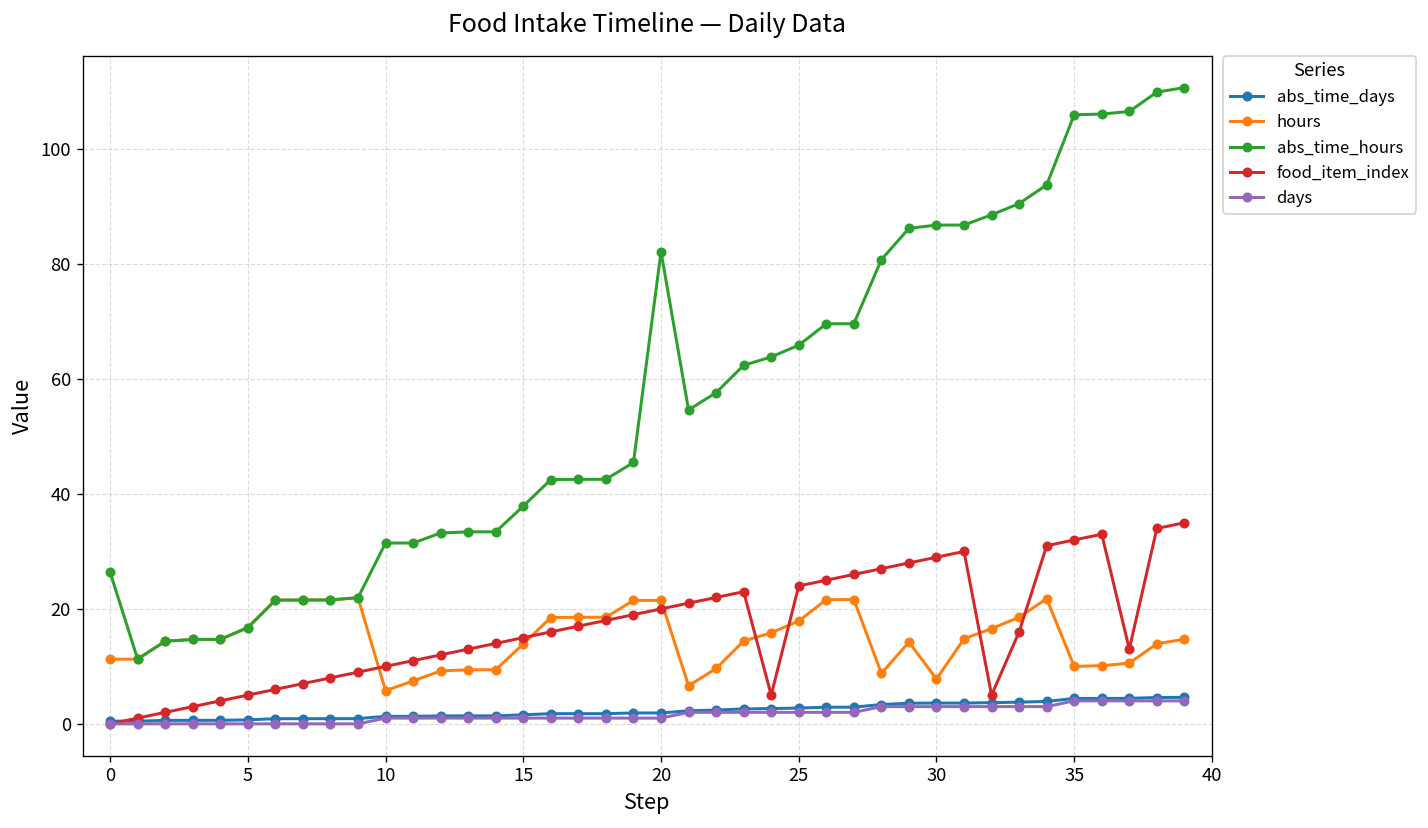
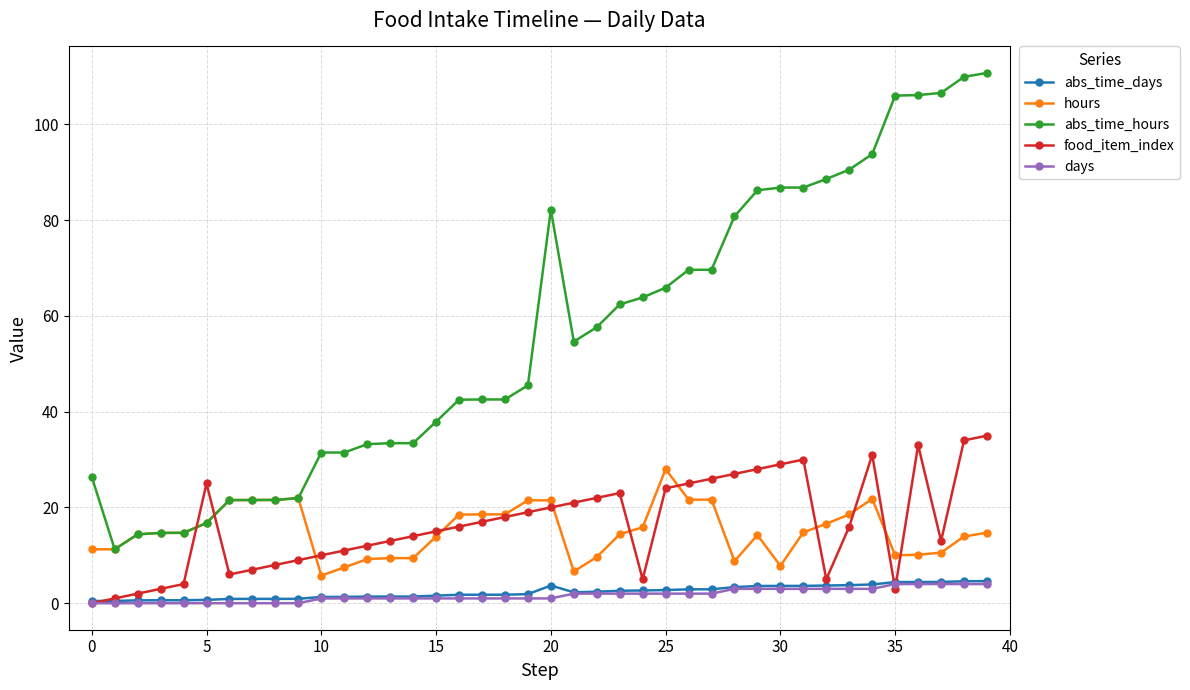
  {
    "abs_time_days": {
      "5": 1,
      "15": 2,
-     "20": 2,
+     "20": 4,
      "25": 3,
      "30": 4
    },
    "hours": {
      "0": 11,
      "10": 6,
      "15": 14,
      "20": 21,
-     "25": 18,
+     "25": 28,
      "30": 8,
      "35": 10
    },
    "abs_time_hours": {
      "0": 26,
      "10": 31,
      "15": 38,
      "20": 82,
      "25": 66,
      "30": 87,
      "35": 106
    },
    "food_item_index": {
-     "5": 5,
+     "5": 25,
      "10": 10,
      "15": 15,
      "20": 20,
      "25": 24,
      "30": 29,
-     "35": 32
+     "35": 3
    },
    "days": {
      "5": 0,
      "15": 1,
      "20": 1,
      "25": 2,
      "30": 3
    }
  }
